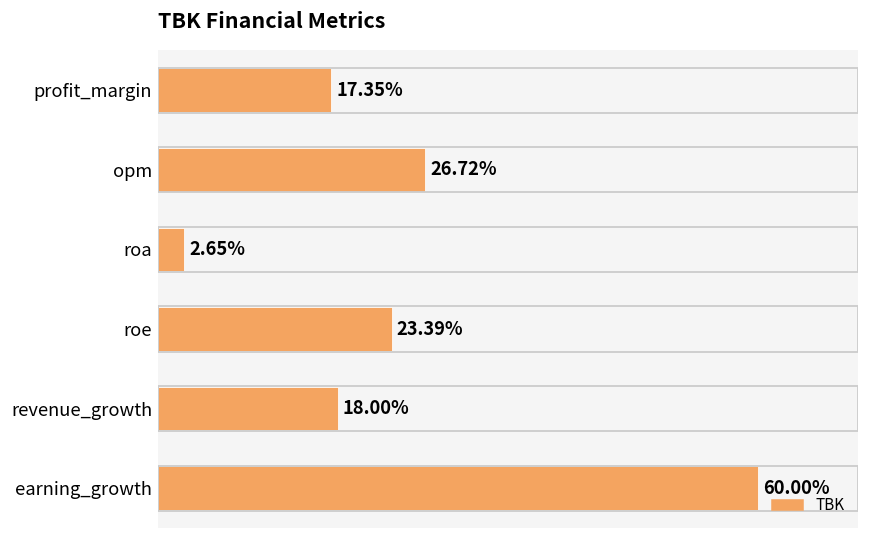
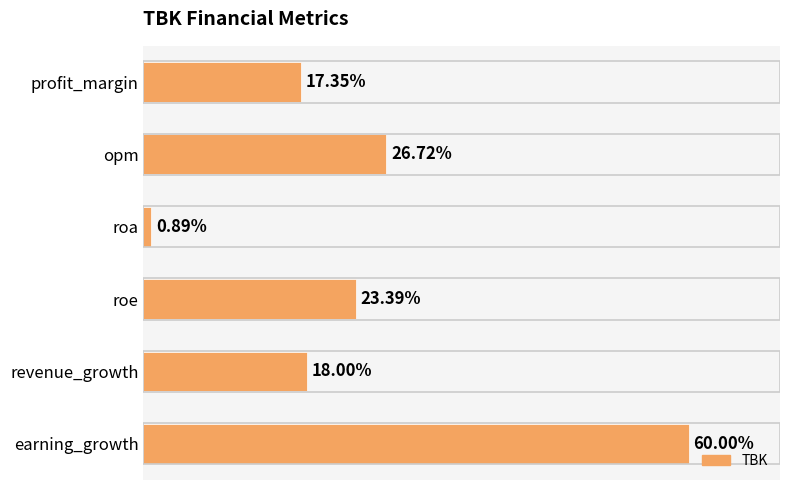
  {
    "profit_margin": "17.35%",
    "opm": "26.72%",
-   "roa": "2.65%",
+   "roa": "0.89%",
    "roe": "23.39%",
    "revenue_growth": "18.00%",
    "earning_growth": "60.00%"
  }
